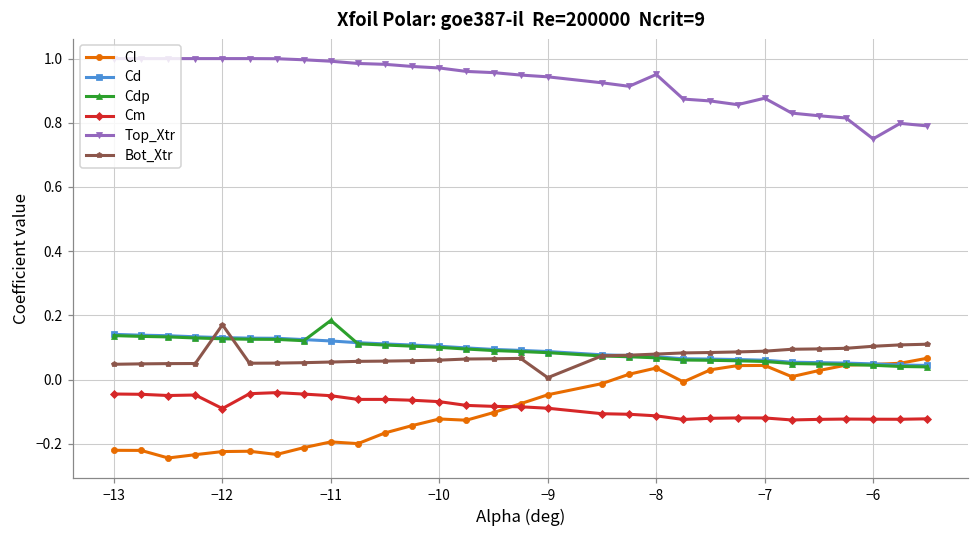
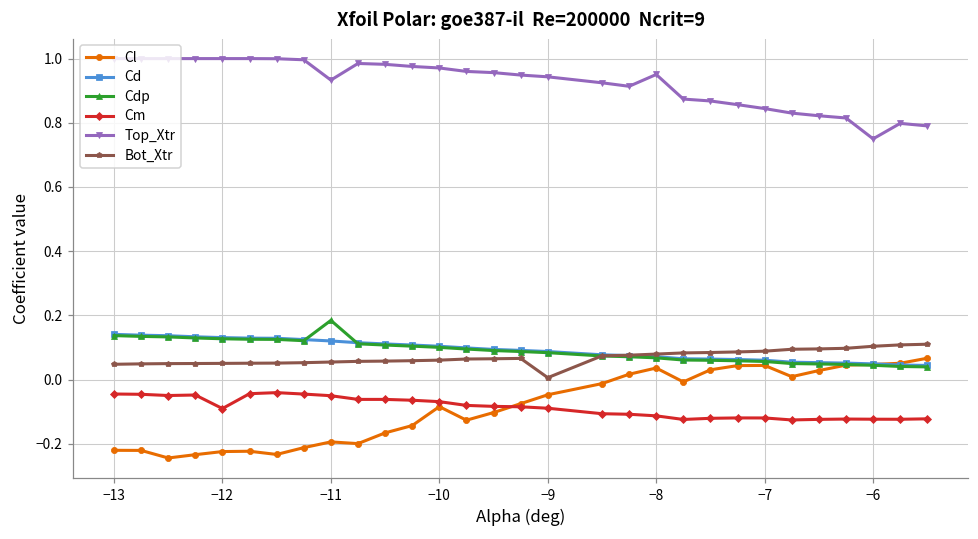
  {
    "Cl": {
      "−13": -0.22,
      "−12": -0.22,
      "−11": -0.19,
-     "−10": -0.12,
+     "−10": -0.08,
      "−9": -0.05,
      "−8": 0.04,
      "−7": 0.04
    },
    "Cd": {
      "−11": 0.12
    },
    "Cdp": {
      "−11": 0.18
    },
    "Cm": {
      "−13": -0.04,
      "−12": -0.09,
      "−11": -0.05,
      "−10": -0.07,
      "−9": -0.09,
      "−8": -0.11,
      "−7": -0.12,
      "−6": -0.12
    },
    "Top_Xtr": {
      "−12": 1.00,
-     "−11": 0.99,
+     "−11": 0.93,
      "−10": 0.97,
      "−9": 0.94,
      "−8": 0.95,
-     "−7": 0.88,
+     "−7": 0.84,
      "−6": 0.75
    },
    "Bot_Xtr": {
      "−13": 0.05,
-     "−12": 0.17,
+     "−12": 0.05,
      "−11": 0.05,
      "−10": 0.06,
      "−9": 0.01,
      "−7": 0.09,
      "−6": 0.10
    }
  }
